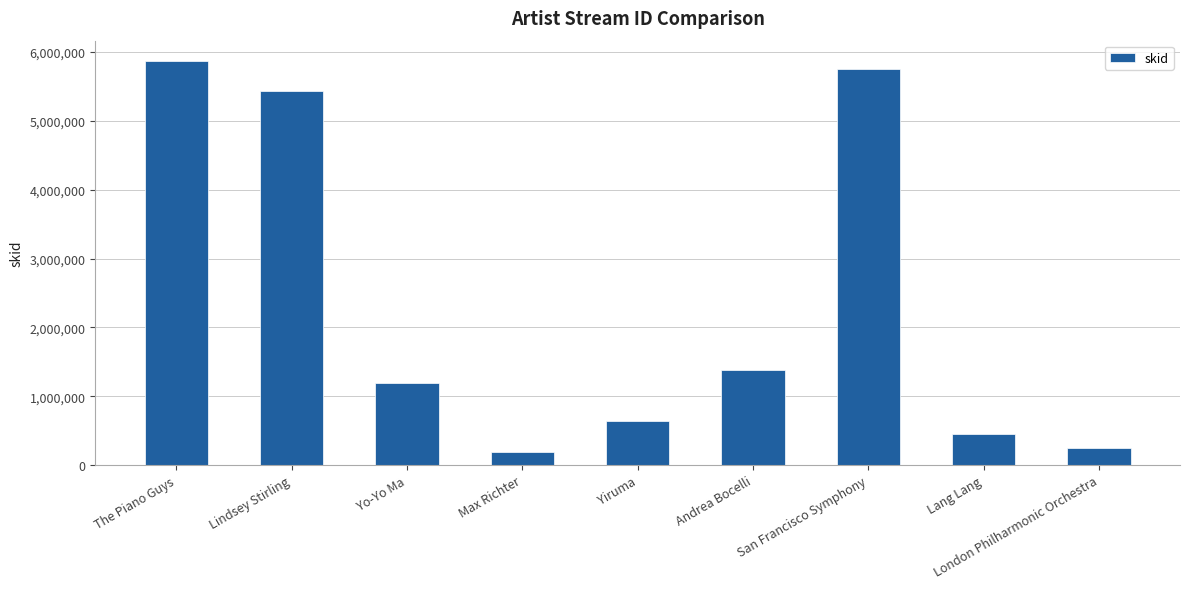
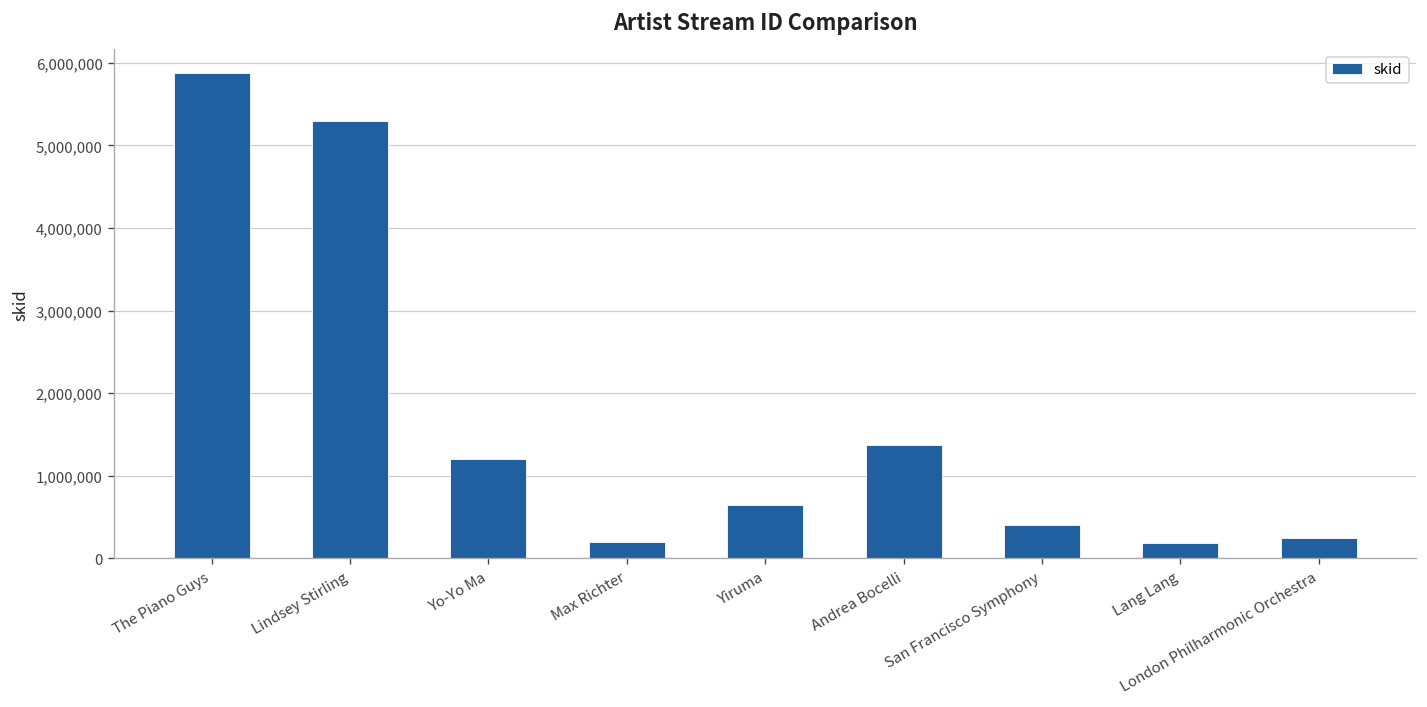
  {
    "The Piano Guys": "5,900,000",
-   "Lindsey Stirling": "5,400,000",
+   "Lindsey Stirling": "5,300,000",
    "Yo-Yo Ma": "1,200,000",
    "Max Richter": "200,000",
    "Yiruma": "600,000",
    "Andrea Bocelli": "1,400,000",
-   "San Francisco Symphony": "5,700,000",
-   "Lang Lang": "400,000",
+   "San Francisco Symphony": "400,000",
+   "Lang Lang": "200,000",
    "London Philharmonic Orchestra": "200,000"
  }
